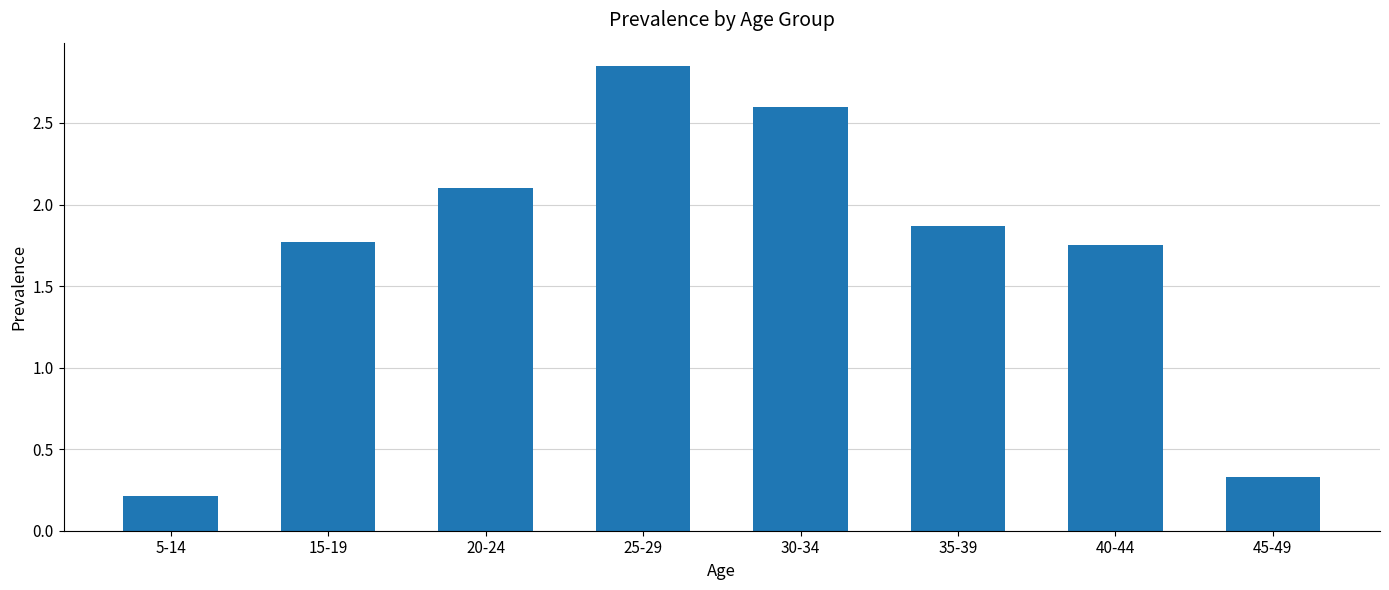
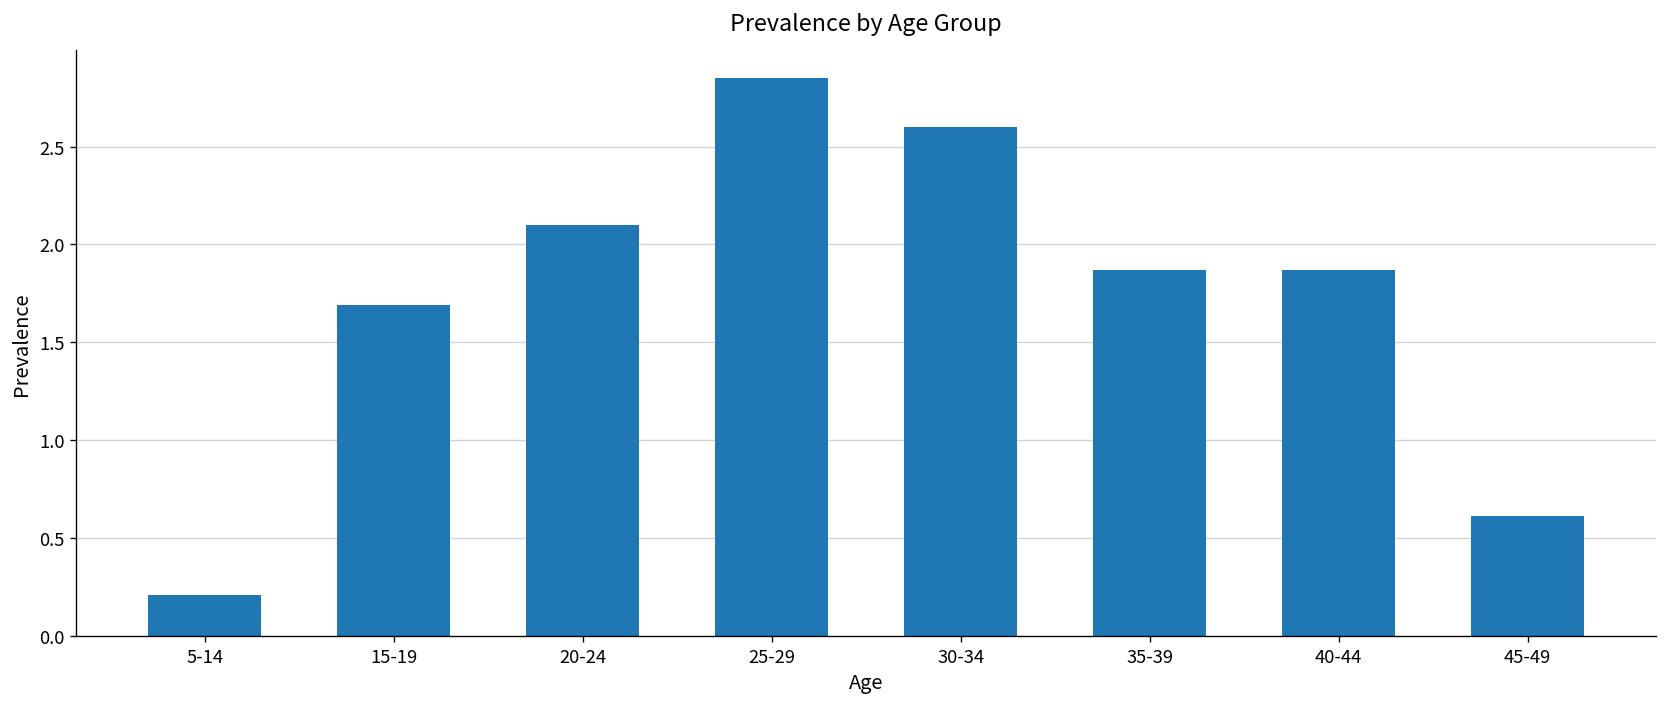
  {
    "5-14": 0.21,
-   "15-19": 1.77,
+   "15-19": 1.69,
    "20-24": 2.10,
    "25-29": 2.85,
    "30-34": 2.60,
    "35-39": 1.87,
-   "40-44": 1.75,
-   "45-49": 0.33
+   "40-44": 1.87,
+   "45-49": 0.61
  }
